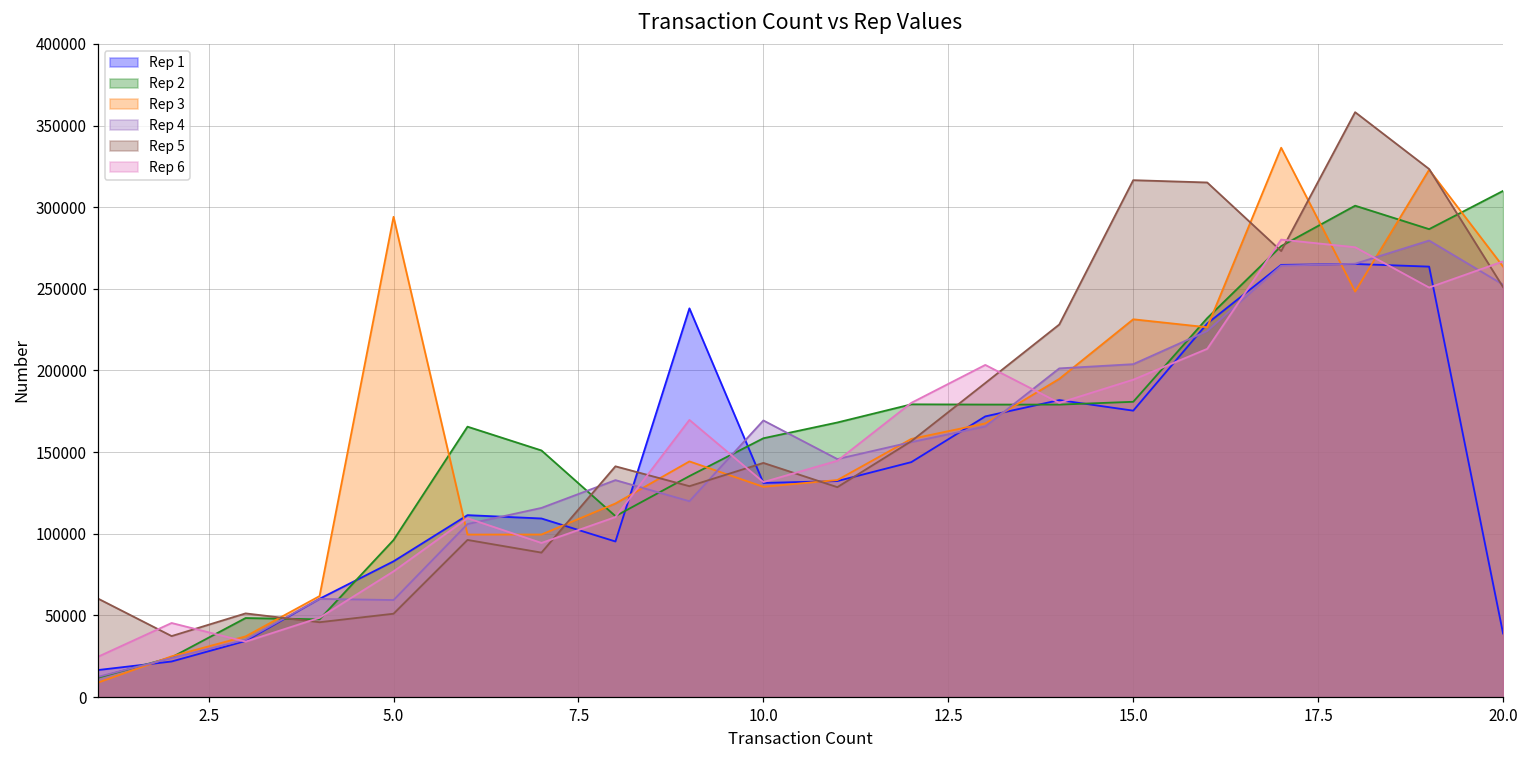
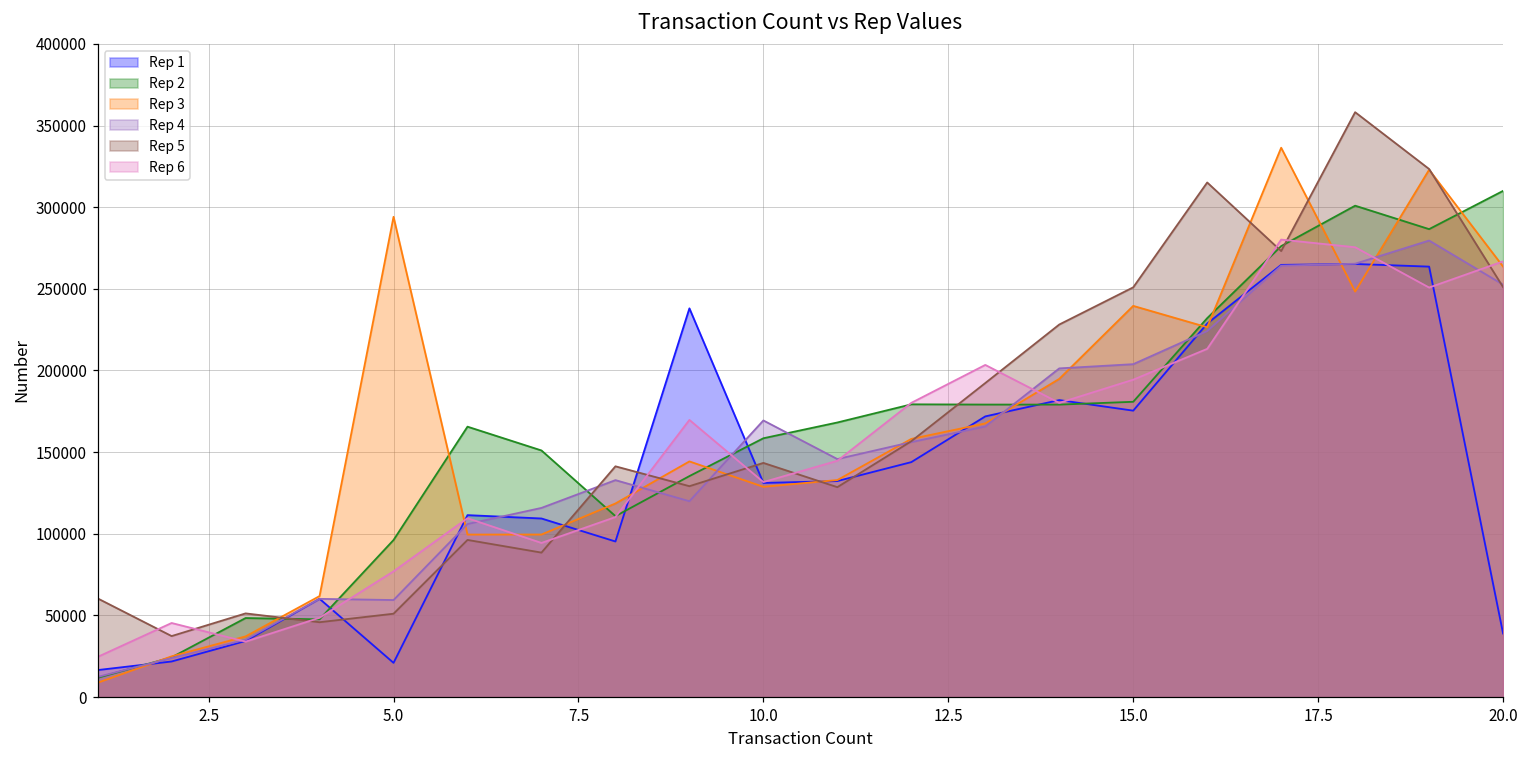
  {
    "Rep 1": {
-     "5.0": 83000,
+     "5.0": 21000,
      "15.0": 175000,
      "20.0": 39000
    },
    "Rep 2": {
      "5.0": 96000,
      "10.0": 158000,
      "15.0": 181000,
      "20.0": 310000
    },
    "Rep 3": {
      "5.0": 294000,
      "10.0": 129000,
-     "15.0": 231000,
+     "15.0": 240000,
      "20.0": 264000
    },
    "Rep 5": {
      "5.0": 51000,
      "10.0": 143000,
-     "15.0": 317000
+     "15.0": 251000
    }
  }
